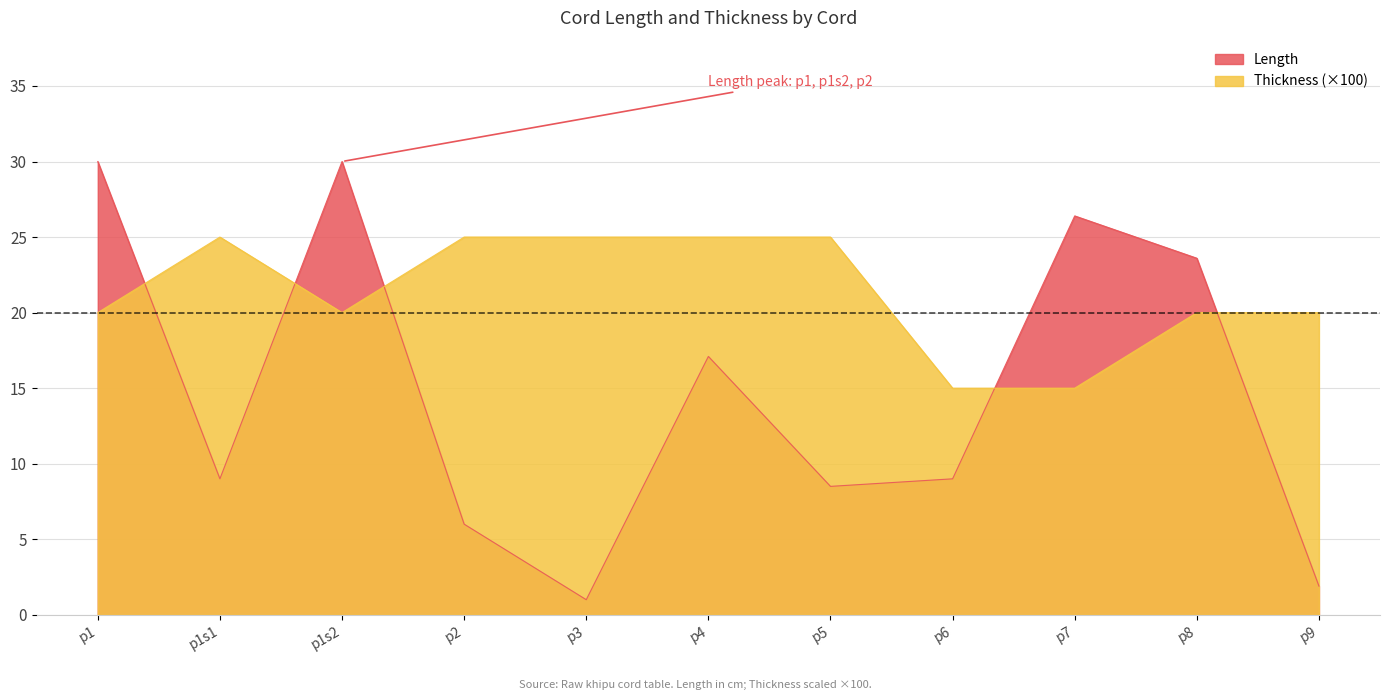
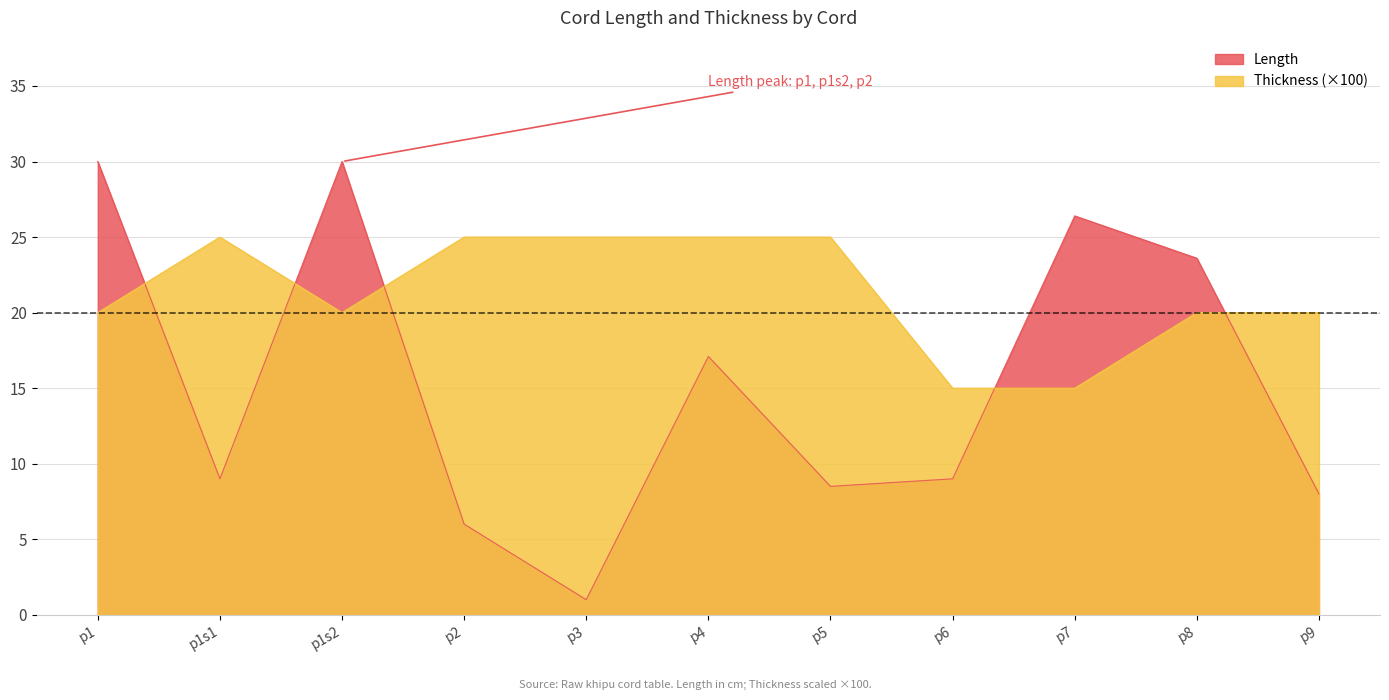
  {
    "Length": {
      "p1": 30.0,
      "p1s1": 9.0,
      "p1s2": 30.0,
      "p2": 6.0,
      "p3": 1.0,
      "p4": 17.1,
      "p5": 8.5,
      "p6": 9.0,
      "p7": 26.4,
      "p8": 23.6,
-     "p9": 1.9
+     "p9": 8.0
    },
    "Thickness (×100)": {
      "p1": 20.0,
      "p1s1": 25.0,
      "p1s2": 20.0,
      "p2": 25.0,
      "p3": 25.0,
      "p4": 25.0,
      "p5": 25.0,
      "p6": 15.0,
      "p7": 15.0,
      "p8": 20.0,
      "p9": 20.0
    }
  }
